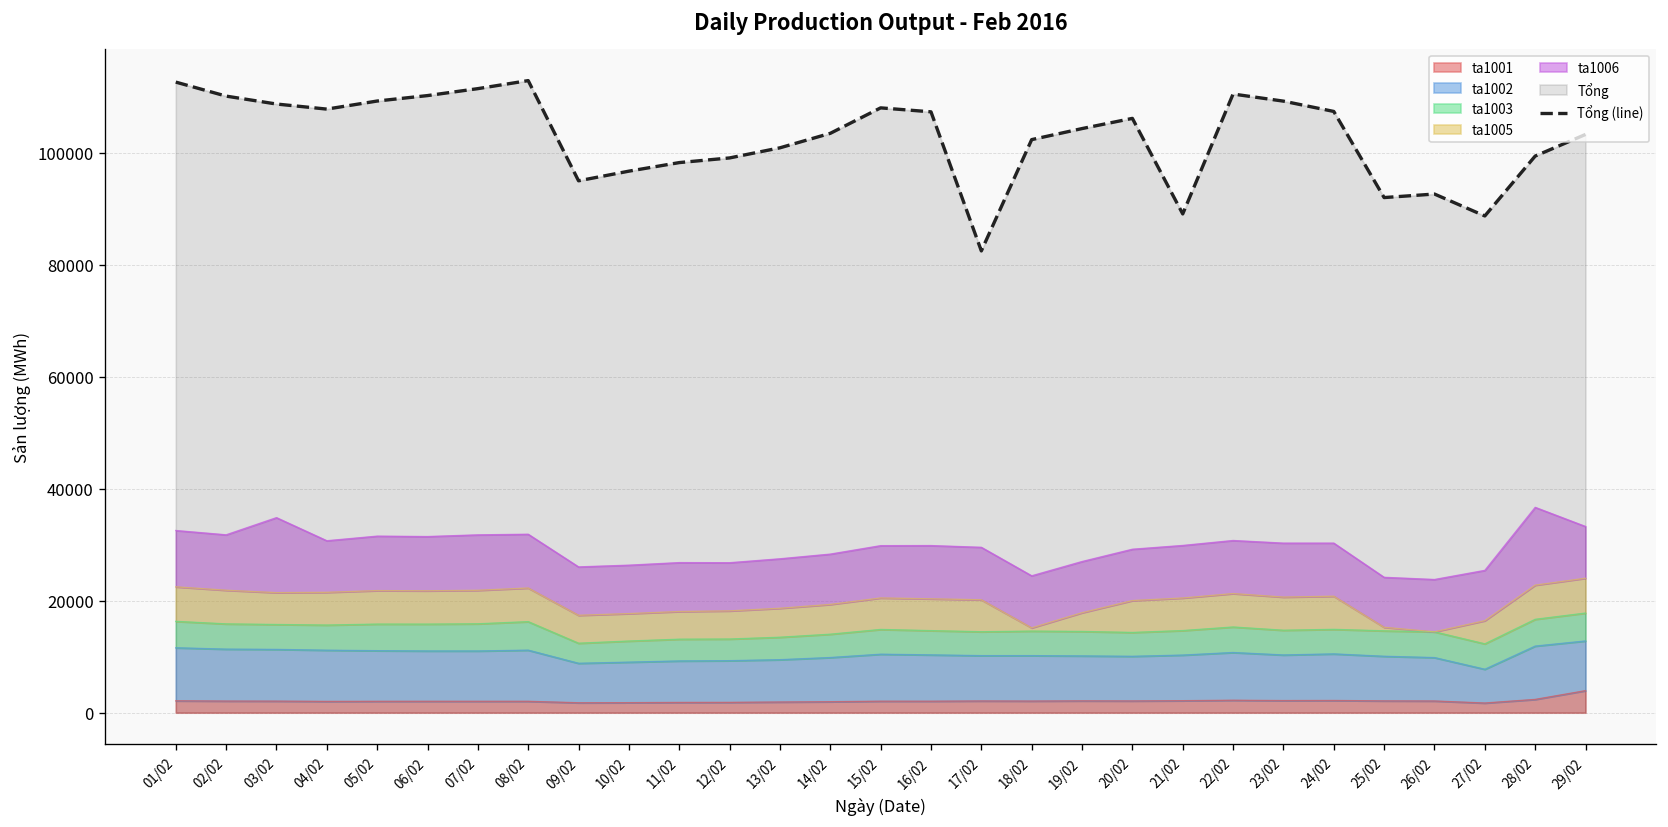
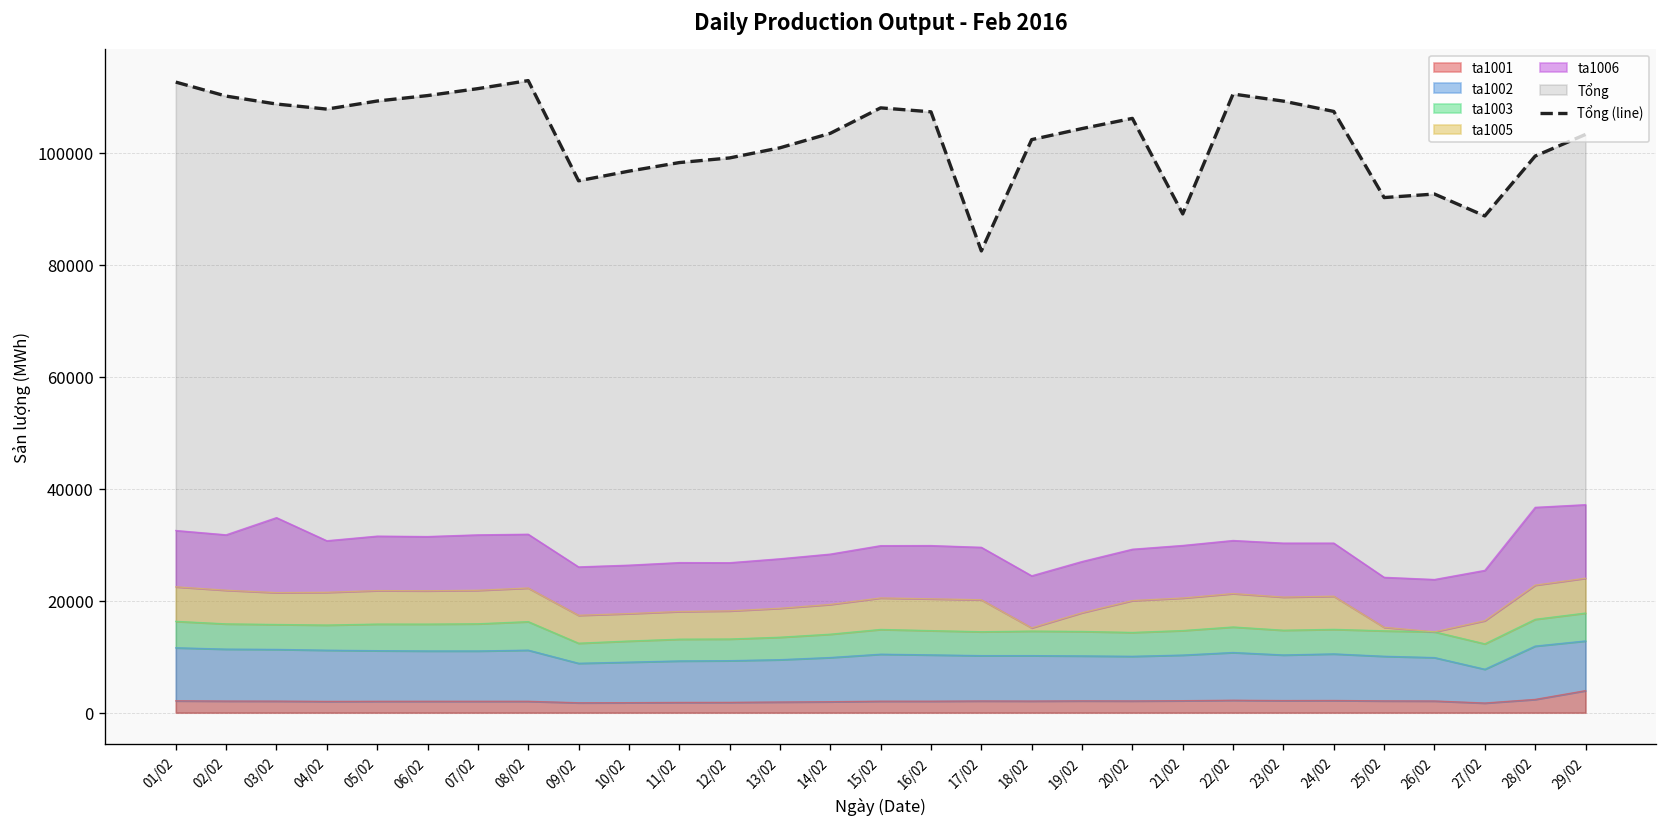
  {
    "ta1001": {
      "01/02": 2000,
      "02/02": 2000,
      "03/02": 2000,
      "04/02": 2000,
      "05/02": 2000,
      "06/02": 2000,
      "07/02": 2000,
      "08/02": 2000,
      "09/02": 2000,
      "10/02": 2000,
      "11/02": 2000,
      "12/02": 2000,
      "13/02": 2000,
      "14/02": 2000,
      "15/02": 2000,
      "16/02": 2000,
      "17/02": 2000,
      "18/02": 2000,
      "19/02": 2000,
      "20/02": 2000,
      "21/02": 2000,
      "22/02": 2000,
      "23/02": 2000,
      "24/02": 2000,
      "25/02": 2000,
      "26/02": 2000,
      "27/02": 2000,
      "28/02": 2000,
      "29/02": 4000
    },
    "ta1002": {
      "01/02": 9000,
      "02/02": 9000,
      "03/02": 9000,
      "04/02": 9000,
      "05/02": 9000,
      "06/02": 9000,
      "07/02": 9000,
      "08/02": 9000,
      "09/02": 7000,
      "10/02": 7000,
      "11/02": 7000,
      "12/02": 7000,
      "13/02": 8000,
      "14/02": 8000,
      "15/02": 8000,
      "16/02": 8000,
      "17/02": 8000,
      "18/02": 8000,
      "19/02": 8000,
      "20/02": 8000,
      "21/02": 8000,
      "22/02": 9000,
      "23/02": 8000,
      "24/02": 8000,
      "25/02": 8000,
      "26/02": 8000,
      "27/02": 6000,
      "28/02": 10000,
      "29/02": 9000
    },
    "ta1003": {
      "01/02": 5000,
      "02/02": 5000,
      "03/02": 4000,
      "04/02": 4000,
      "05/02": 5000,
      "06/02": 5000,
      "07/02": 5000,
      "08/02": 5000,
      "09/02": 4000,
      "10/02": 4000,
      "11/02": 4000,
      "12/02": 4000,
      "13/02": 4000,
      "14/02": 4000,
      "15/02": 4000,
      "16/02": 4000,
      "17/02": 4000,
      "18/02": 4000,
      "19/02": 4000,
      "20/02": 4000,
      "21/02": 4000,
      "22/02": 5000,
      "23/02": 4000,
      "24/02": 4000,
      "25/02": 5000,
      "27/02": 5000,
      "28/02": 5000,
      "29/02": 5000
    },
    "ta1005": {
      "01/02": 6000,
      "02/02": 6000,
      "03/02": 6000,
      "04/02": 6000,
      "05/02": 6000,
      "06/02": 6000,
      "07/02": 6000,
      "08/02": 6000,
      "09/02": 5000,
      "10/02": 5000,
      "11/02": 5000,
      "12/02": 5000,
      "13/02": 5000,
      "14/02": 5000,
      "15/02": 6000,
      "16/02": 6000,
      "17/02": 6000,
      "18/02": 1000,
      "19/02": 3000,
      "20/02": 6000,
      "21/02": 6000,
      "22/02": 6000,
      "23/02": 6000,
      "24/02": 6000,
      "25/02": 1000,
      "27/02": 4000,
      "28/02": 6000,
      "29/02": 6000
    },
    "ta1006": {
      "01/02": 10000,
      "02/02": 10000,
      "03/02": 13000,
      "04/02": 9000,
      "05/02": 10000,
      "06/02": 10000,
      "07/02": 10000,
      "08/02": 10000,
      "09/02": 9000,
      "10/02": 9000,
      "11/02": 9000,
      "12/02": 9000,
      "13/02": 9000,
      "14/02": 9000,
      "15/02": 9000,
      "16/02": 10000,
      "17/02": 9000,
      "18/02": 9000,
      "19/02": 9000,
      "20/02": 9000,
      "21/02": 9000,
      "22/02": 9000,
      "23/02": 10000,
      "24/02": 9000,
      "25/02": 9000,
      "26/02": 9000,
      "27/02": 9000,
      "28/02": 14000,
-     "29/02": 9000
+     "29/02": 13000
    },
    "Tổng": {
      "01/02": 113000,
      "02/02": 110000,
      "03/02": 109000,
      "04/02": 108000,
      "05/02": 109000,
      "06/02": 110000,
      "07/02": 111000,
      "08/02": 113000,
      "09/02": 95000,
      "10/02": 97000,
      "11/02": 98000,
      "12/02": 99000,
      "13/02": 101000,
      "14/02": 103000,
      "15/02": 108000,
      "16/02": 107000,
      "17/02": 82000,
      "18/02": 102000,
      "19/02": 104000,
      "20/02": 106000,
      "21/02": 89000,
      "22/02": 110000,
      "23/02": 109000,
      "24/02": 107000,
      "25/02": 92000,
      "26/02": 93000,
      "27/02": 89000,
      "28/02": 99000,
      "29/02": 103000
    }
  }
